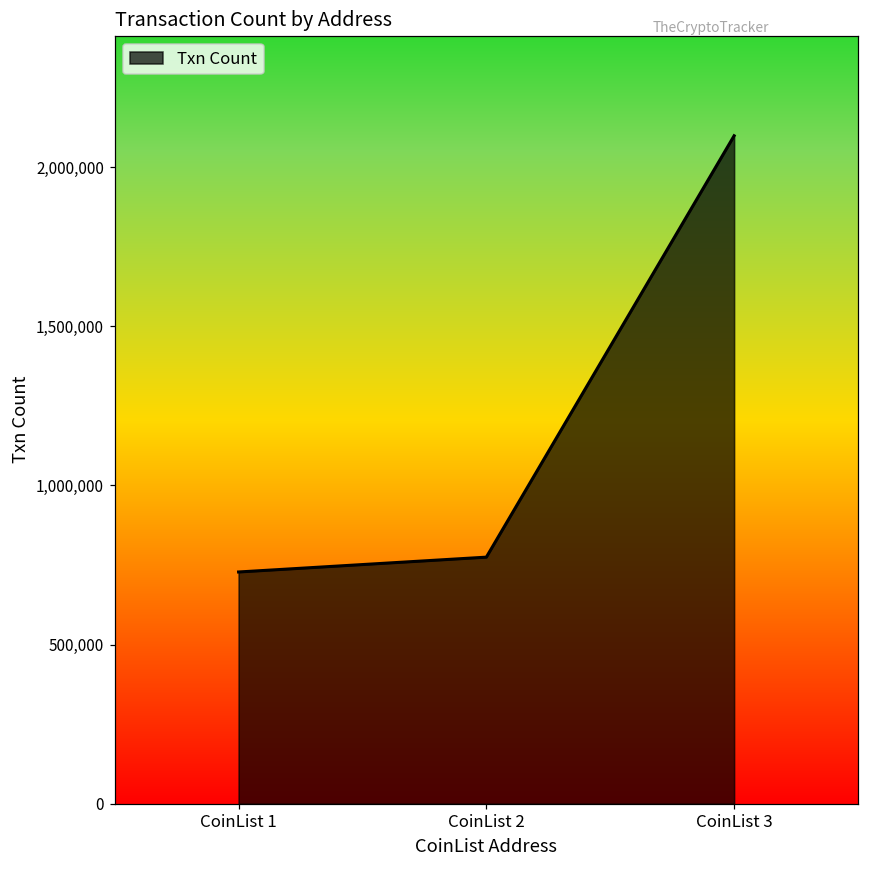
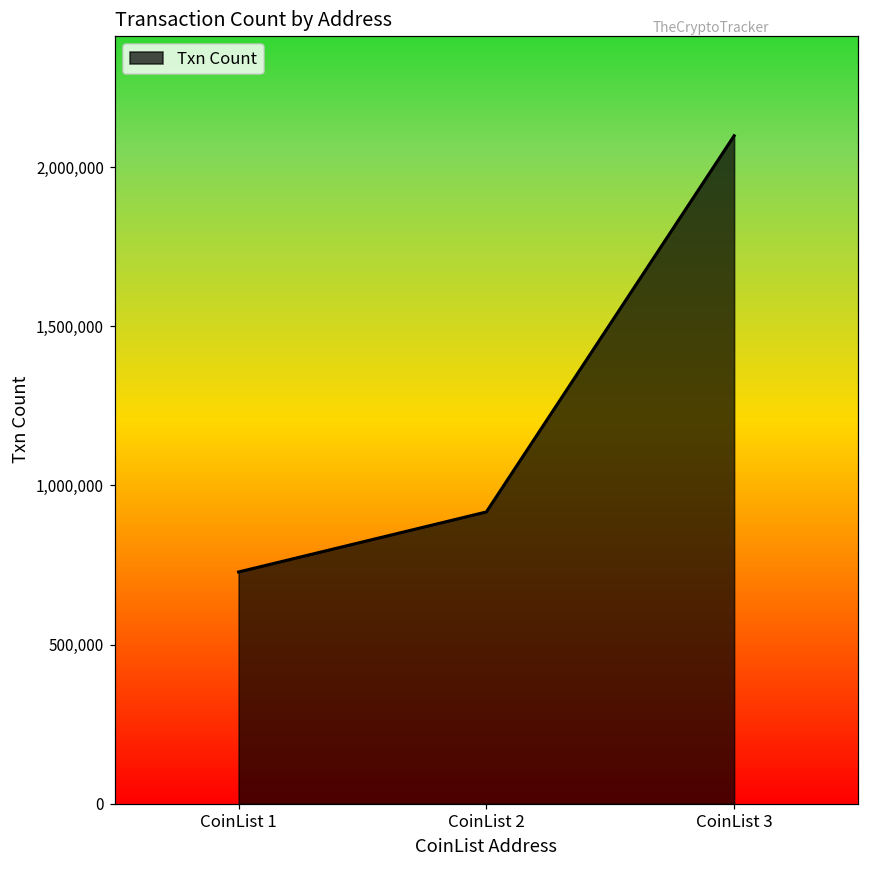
  {
    "CoinList 1": "730,000",
-   "CoinList 2": "770,000",
+   "CoinList 2": "920,000",
    "CoinList 3": "2,100,000"
  }
